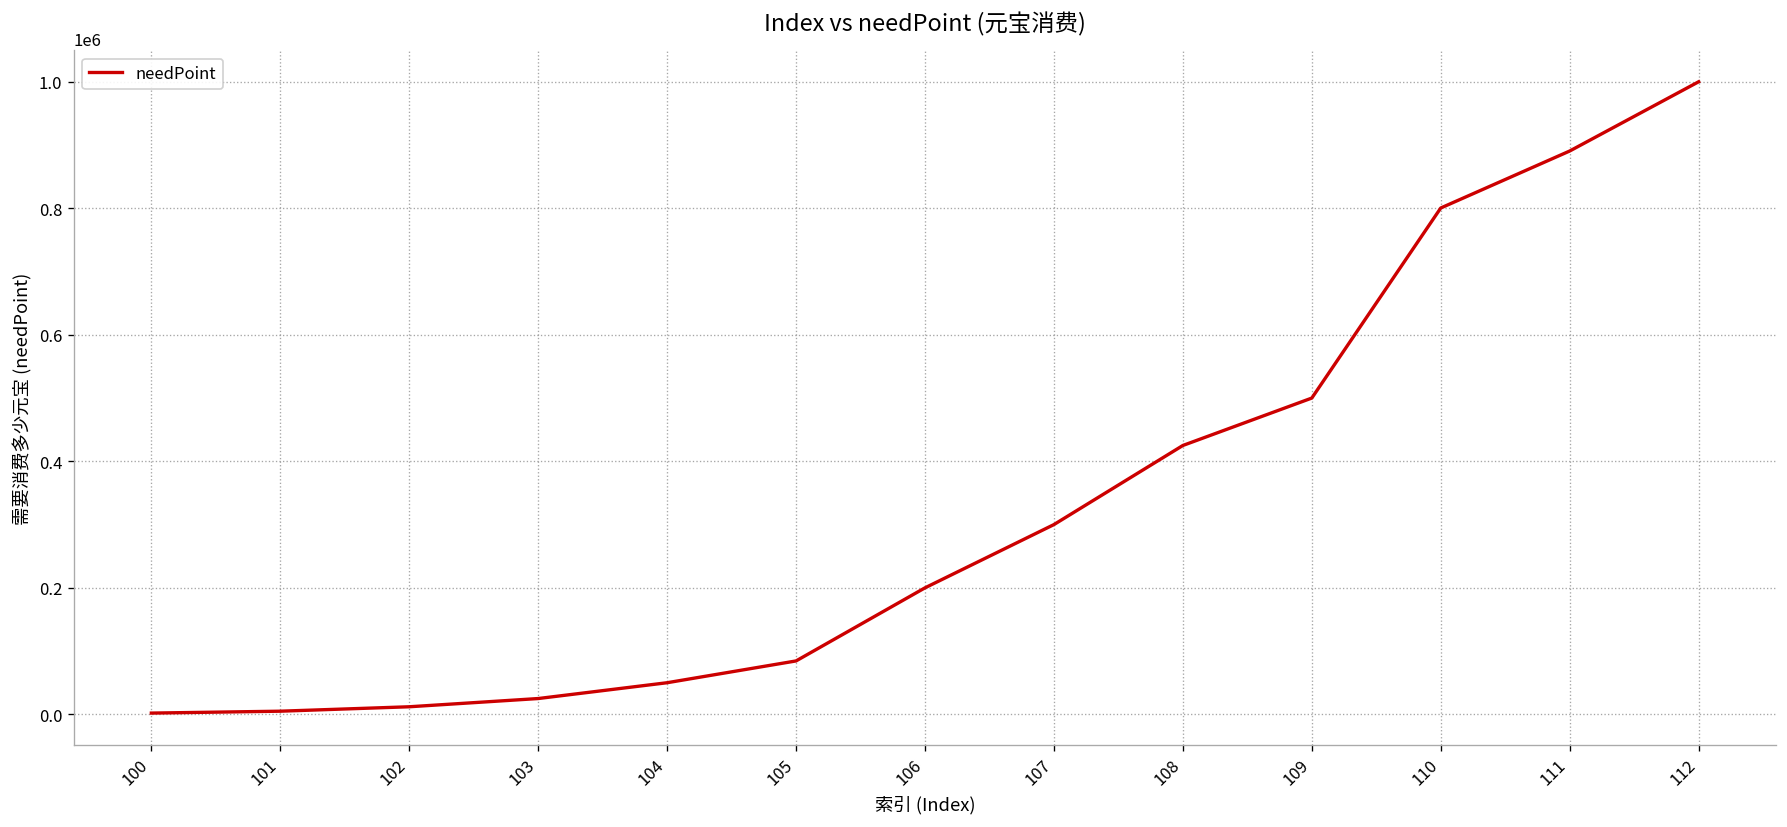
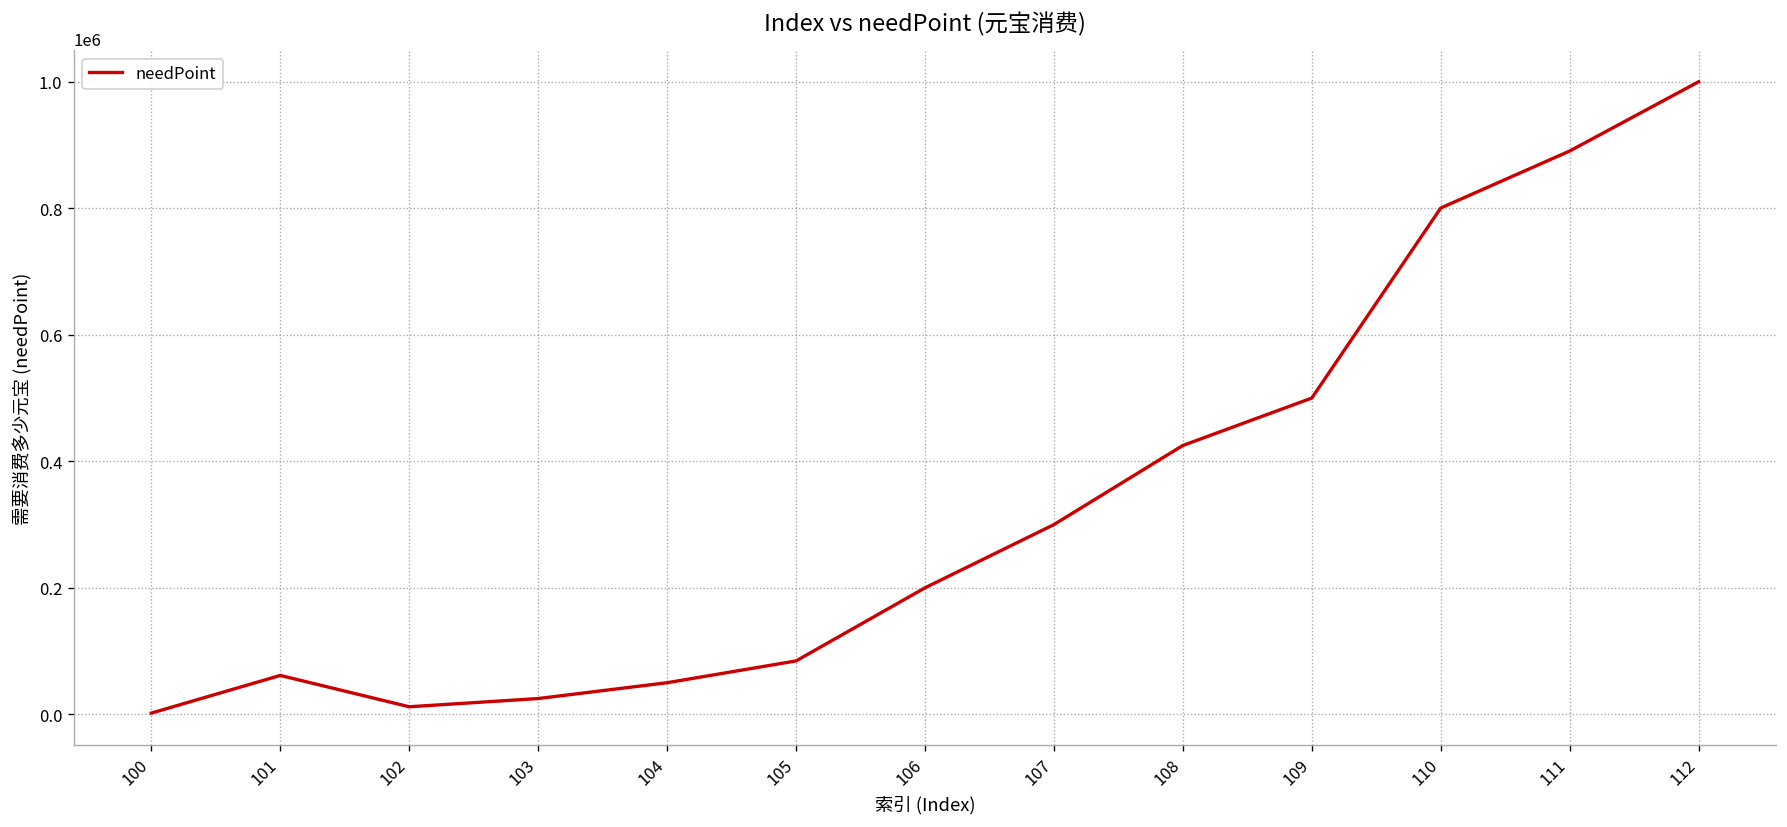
  {
    "100": 0,
-   "101": 10000,
+   "101": 60000,
    "102": 10000,
    "103": 30000,
    "104": 50000,
    "105": 80000,
    "106": 200000,
    "107": 300000,
    "108": 430000,
    "109": 500000,
    "110": 800000,
    "111": 890000,
    "112": 1000000
  }
